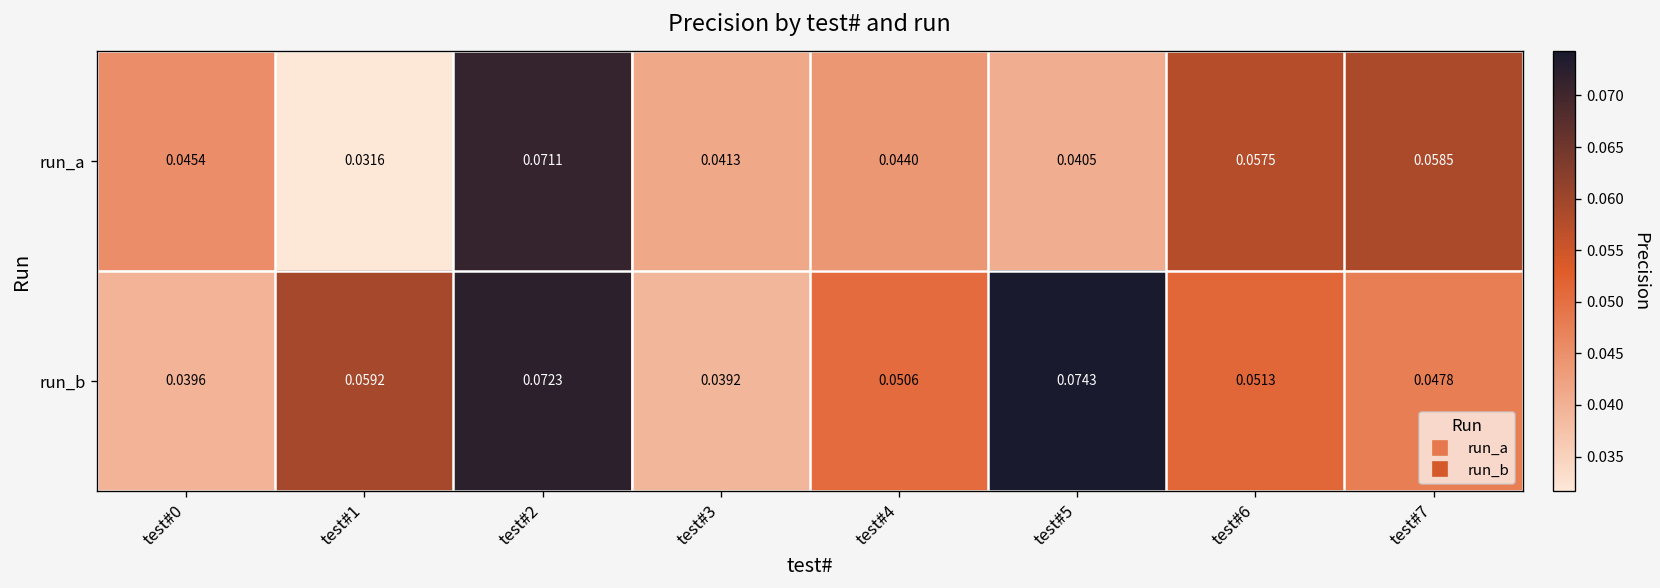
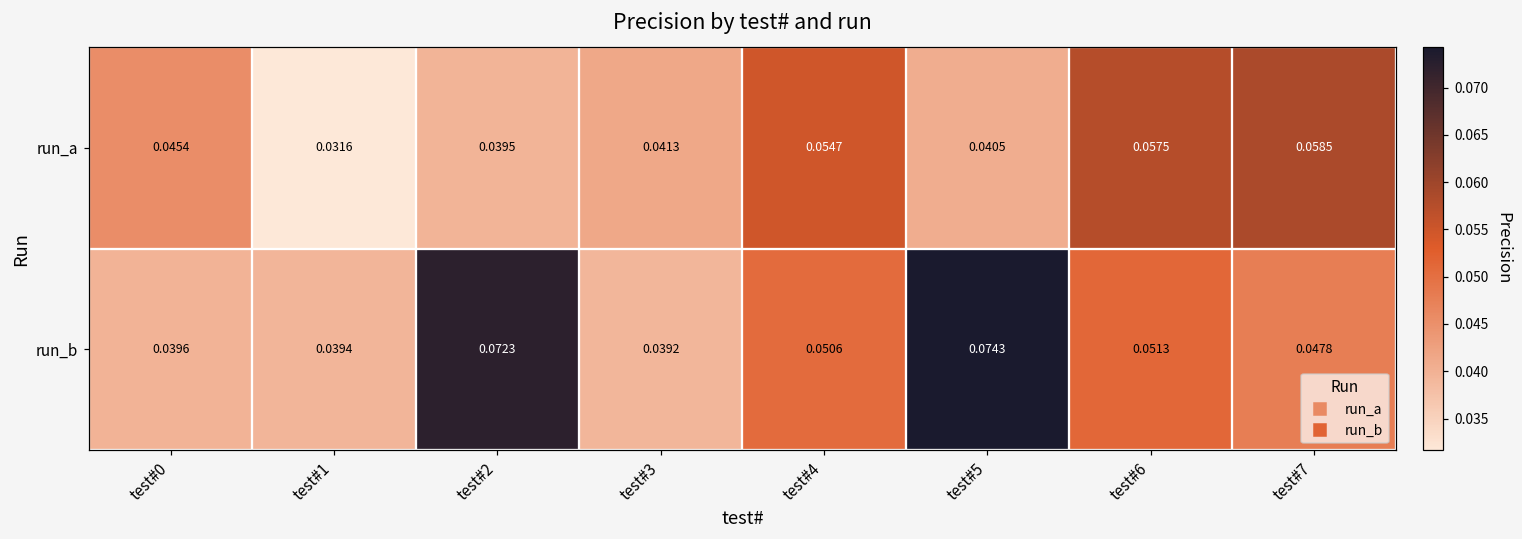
  {
    "run_a": {
      "test#0": 0.0454,
      "test#1": 0.0316,
-     "test#2": 0.0711,
+     "test#2": 0.0395,
      "test#3": 0.0413,
-     "test#4": 0.0440,
+     "test#4": 0.0547,
      "test#5": 0.0405,
      "test#6": 0.0575,
      "test#7": 0.0585
    },
    "run_b": {
      "test#0": 0.0396,
-     "test#1": 0.0592,
+     "test#1": 0.0394,
      "test#2": 0.0723,
      "test#3": 0.0392,
      "test#4": 0.0506,
      "test#5": 0.0743,
      "test#6": 0.0513,
      "test#7": 0.0478
    }
  }
